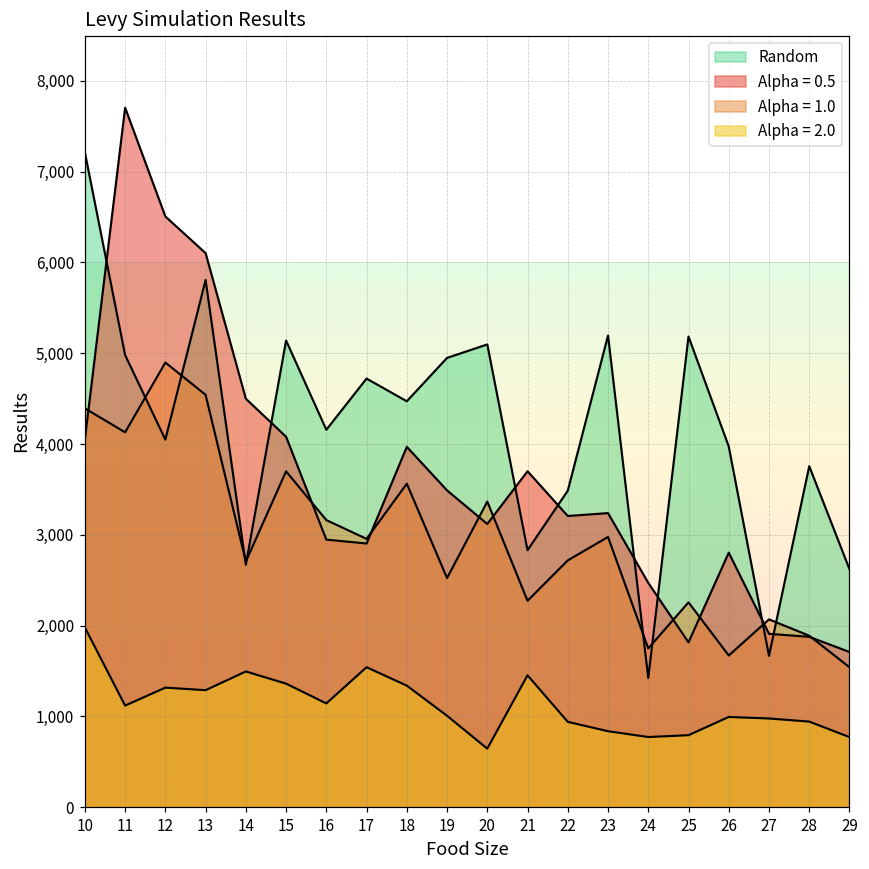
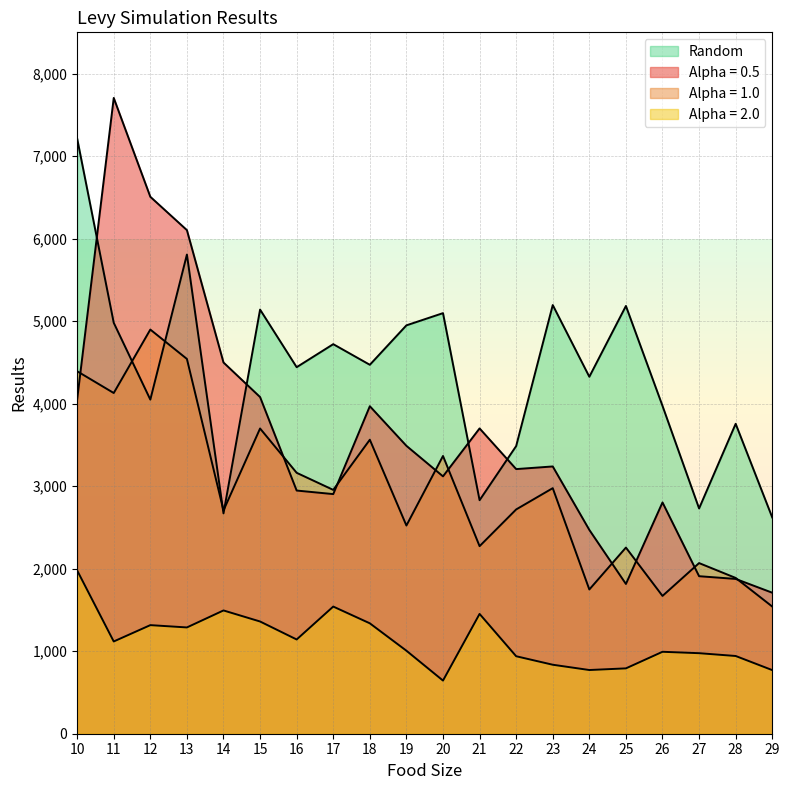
  {
    "Random": {
      "10": "7,200",
      "11": "5,000",
      "12": "4,000",
      "13": "5,800",
      "14": "2,700",
      "15": "5,100",
-     "16": "4,200",
+     "16": "4,400",
      "17": "4,700",
      "18": "4,500",
      "19": "4,900",
      "20": "5,100",
      "21": "2,800",
      "22": "3,500",
      "23": "5,200",
-     "24": "1,400",
+     "24": "4,300",
      "25": "5,200",
      "26": "4,000",
-     "27": "1,700",
+     "27": "2,700",
      "28": "3,800",
      "29": "2,600"
    }
  }
